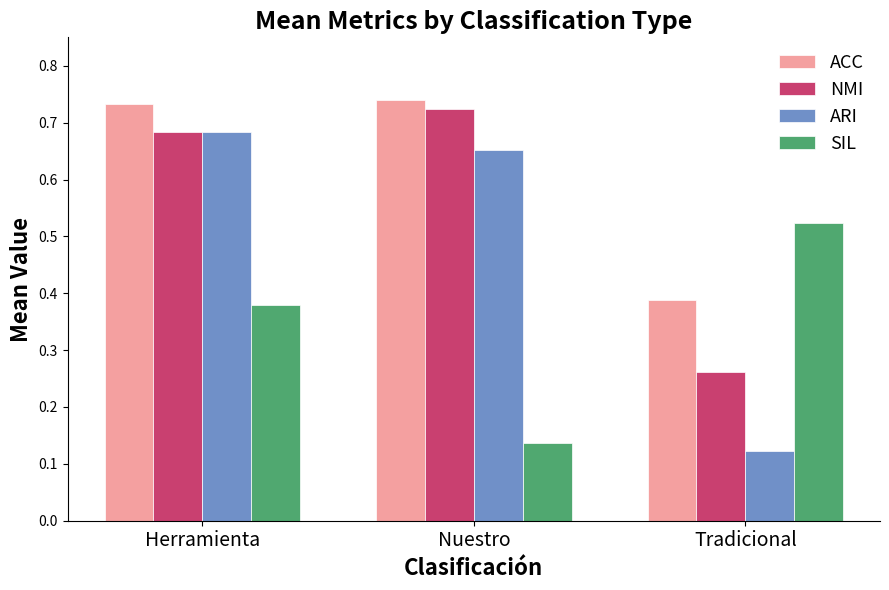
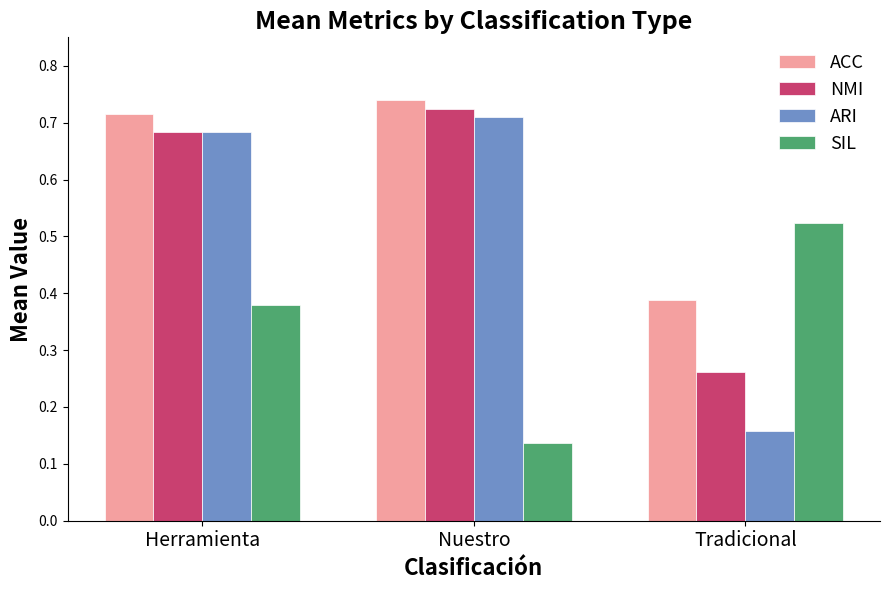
  {
    "ACC": {
-     "Herramienta": 0.73,
+     "Herramienta": 0.72,
      "Nuestro": 0.74,
      "Tradicional": 0.39
    },
    "NMI": {
      "Herramienta": 0.68,
      "Nuestro": 0.72,
      "Tradicional": 0.26
    },
    "ARI": {
      "Herramienta": 0.68,
-     "Nuestro": 0.65,
-     "Tradicional": 0.12
+     "Nuestro": 0.71,
+     "Tradicional": 0.16
    },
    "SIL": {
      "Herramienta": 0.38,
      "Nuestro": 0.14,
      "Tradicional": 0.52
    }
  }
